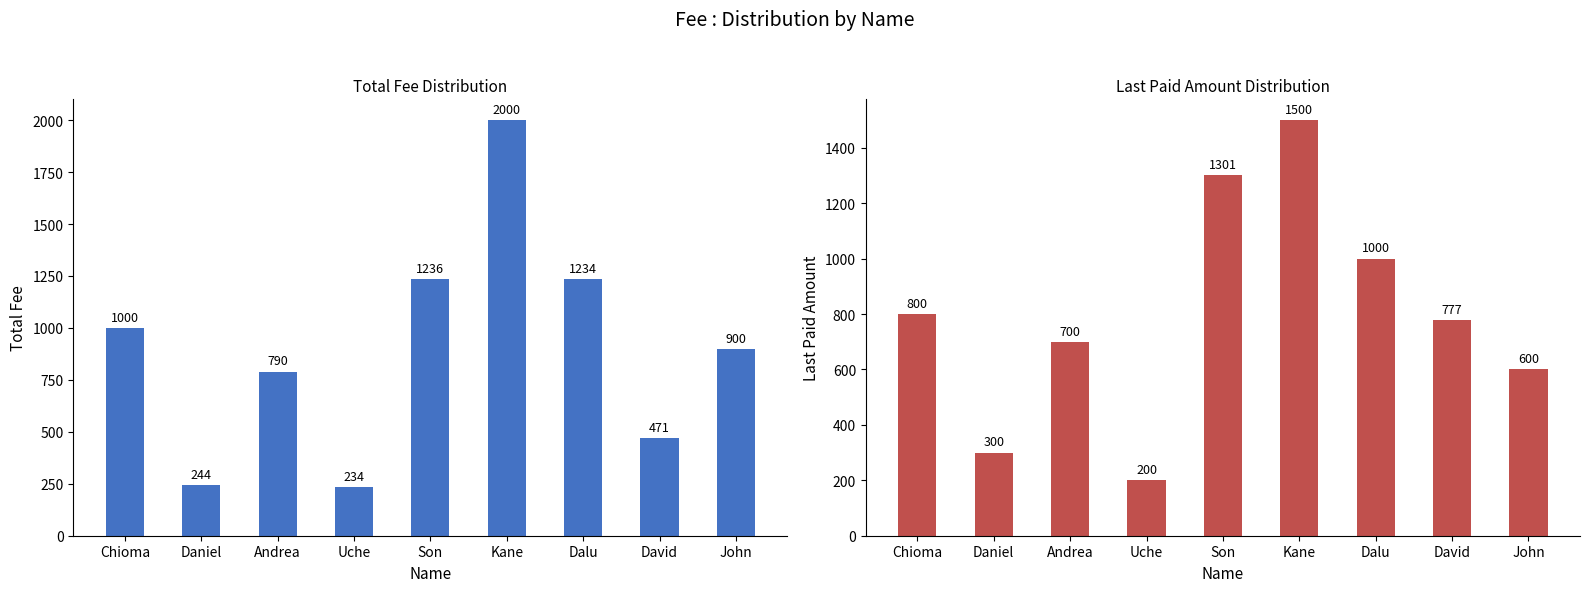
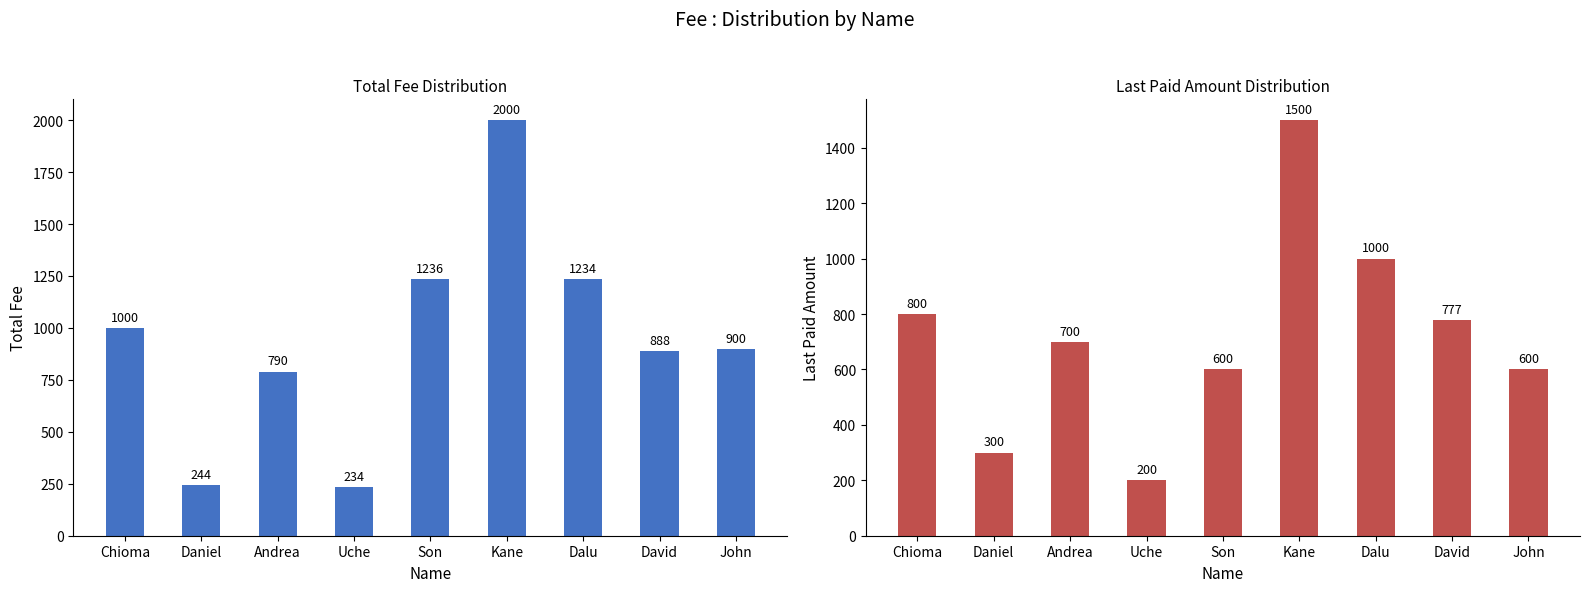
  {
    "Total Fee Distribution": {
      "Chioma": 1000,
      "Daniel": 244,
      "Andrea": 790,
      "Uche": 234,
      "Son": 1236,
      "Kane": 2000,
      "Dalu": 1234,
-     "David": 471,
+     "David": 888,
      "John": 900
    },
    "Last Paid Amount Distribution": {
      "Chioma": 800,
      "Daniel": 300,
      "Andrea": 700,
      "Uche": 200,
-     "Son": 1301,
+     "Son": 600,
      "Kane": 1500,
      "Dalu": 1000,
      "David": 777,
      "John": 600
    }
  }
